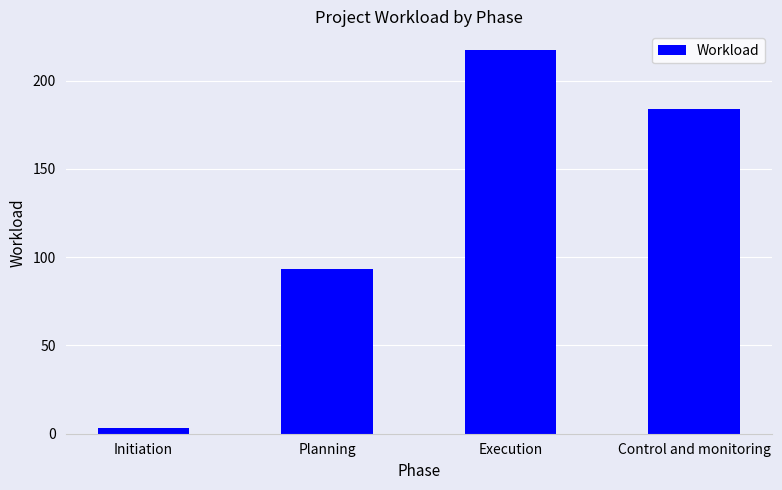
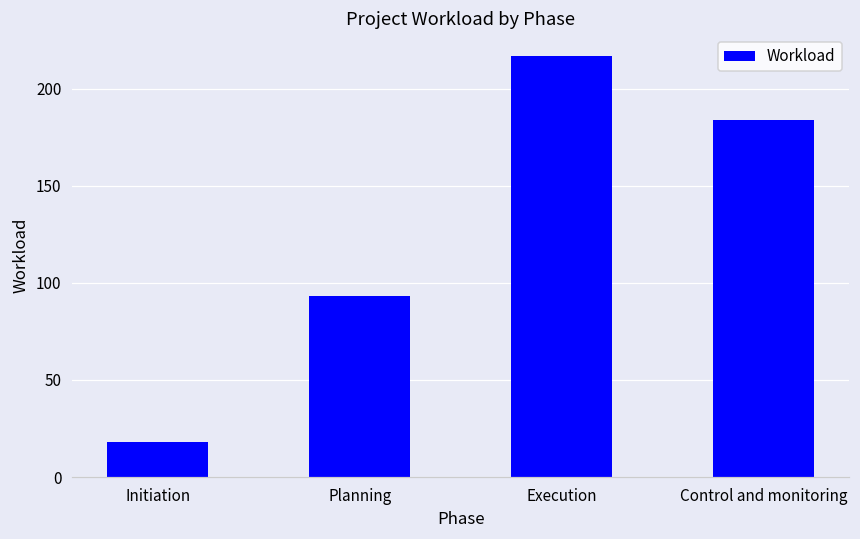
  {
-   "Initiation": 3,
+   "Initiation": 18,
    "Planning": 93,
    "Execution": 217,
    "Control and monitoring": 184
  }
